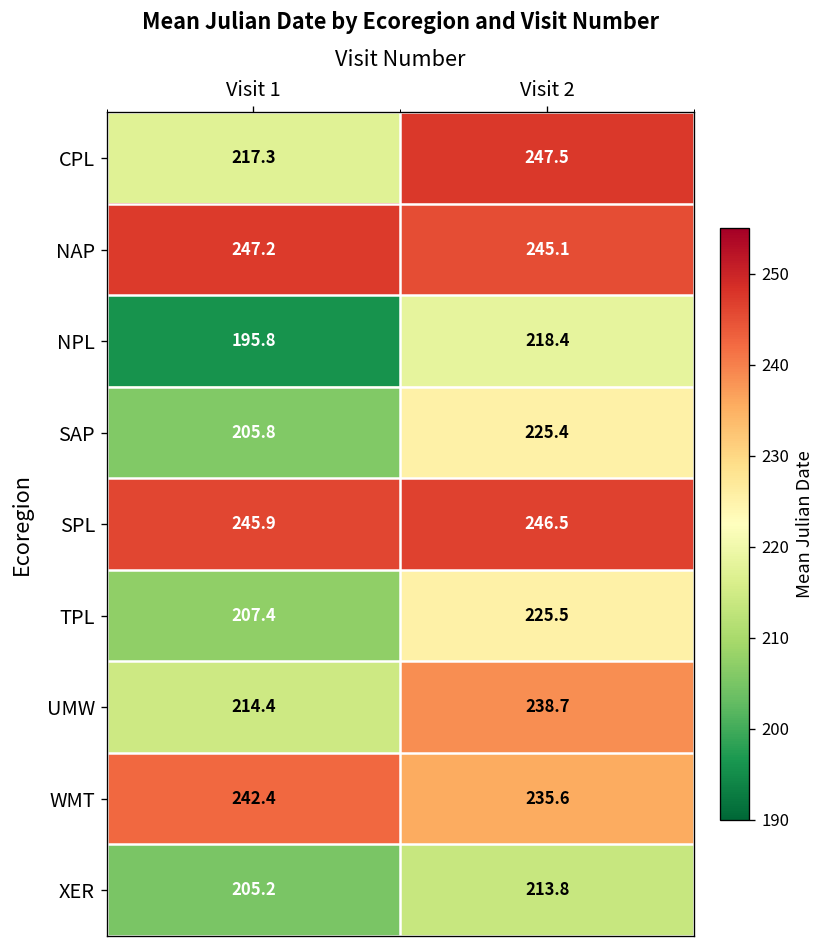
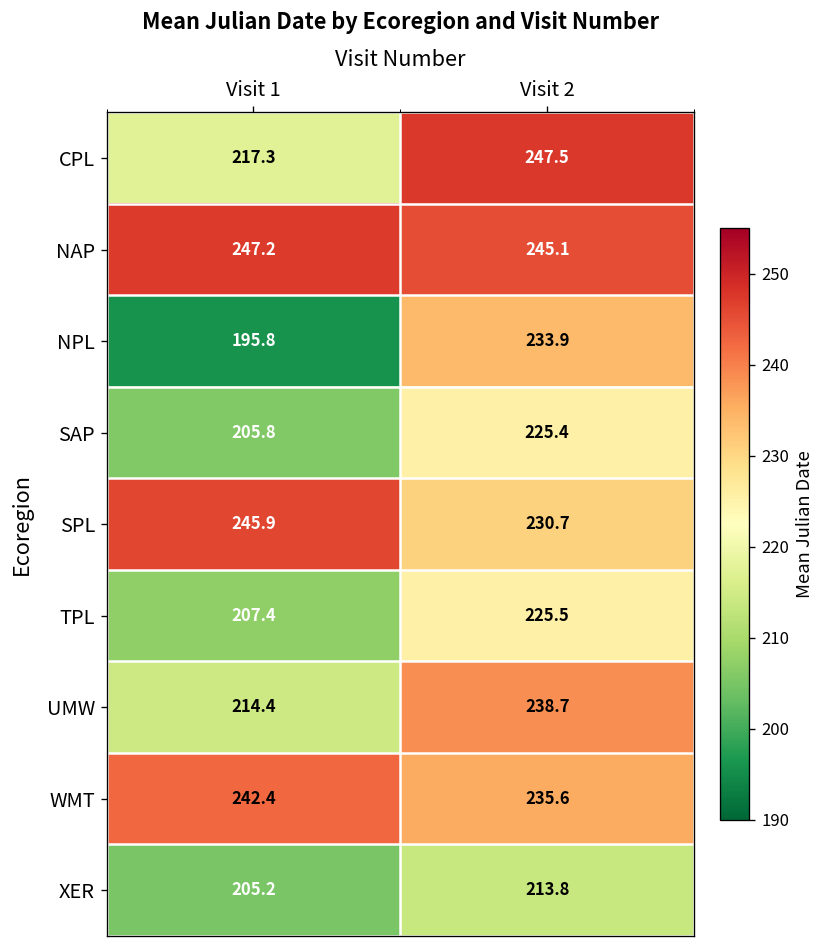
  {
    "CPL": {
      "Visit 1": 217.3,
      "Visit 2": 247.5
    },
    "NAP": {
      "Visit 1": 247.2,
      "Visit 2": 245.1
    },
    "NPL": {
      "Visit 1": 195.8,
-     "Visit 2": 218.4
+     "Visit 2": 233.9
    },
    "SAP": {
      "Visit 1": 205.8,
      "Visit 2": 225.4
    },
    "SPL": {
      "Visit 1": 245.9,
-     "Visit 2": 246.5
+     "Visit 2": 230.7
    },
    "TPL": {
      "Visit 1": 207.4,
      "Visit 2": 225.5
    },
    "UMW": {
      "Visit 1": 214.4,
      "Visit 2": 238.7
    },
    "WMT": {
      "Visit 1": 242.4,
      "Visit 2": 235.6
    },
    "XER": {
      "Visit 1": 205.2,
      "Visit 2": 213.8
    }
  }
